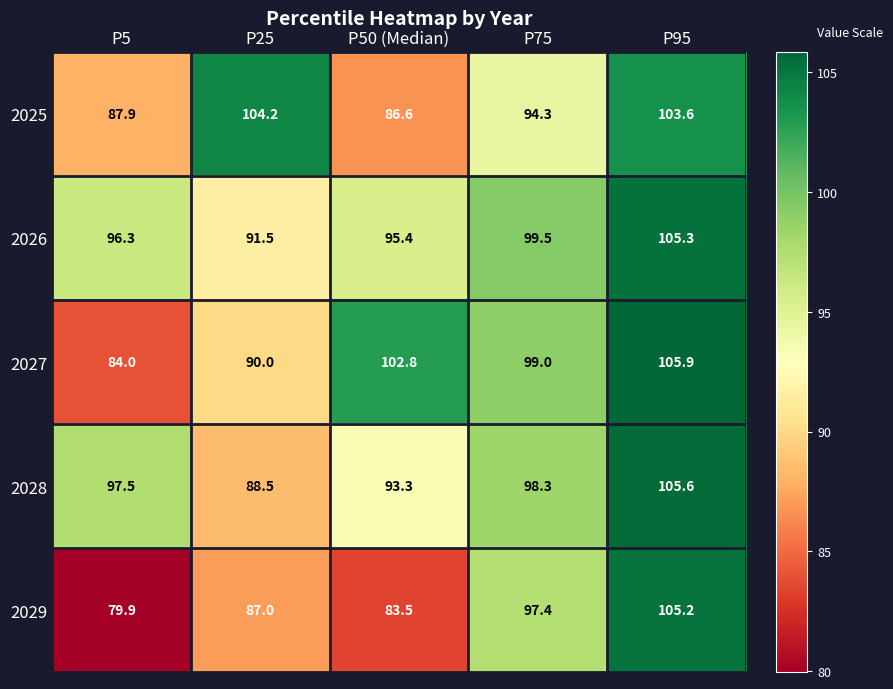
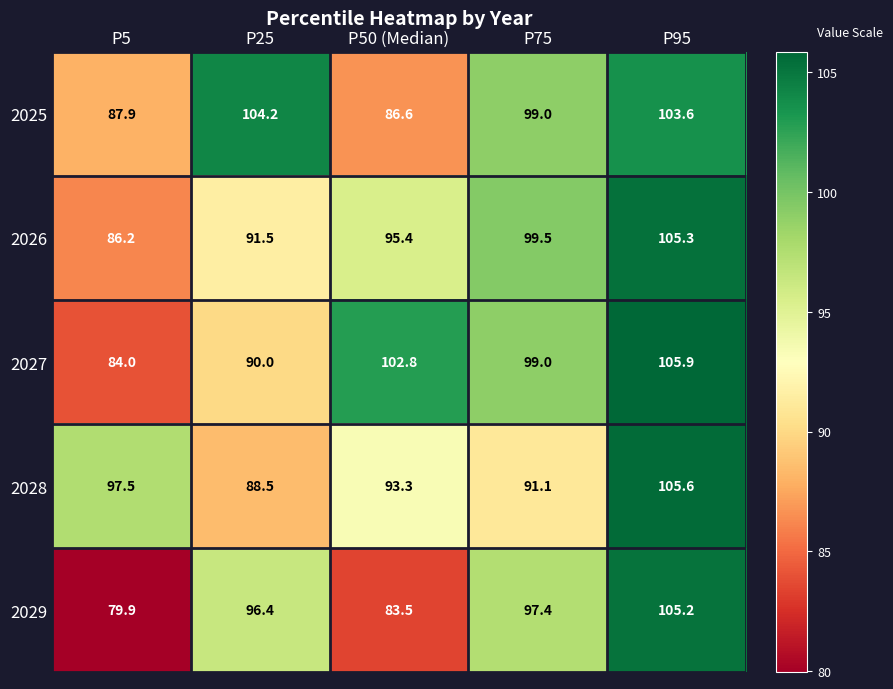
  {
    "2025": {
      "P5": 87.9,
      "P25": 104.2,
      "P50 (Median)": 86.6,
-     "P75": 94.3,
+     "P75": 99.0,
      "P95": 103.6
    },
    "2026": {
-     "P5": 96.3,
+     "P5": 86.2,
      "P25": 91.5,
      "P50 (Median)": 95.4,
      "P75": 99.5,
      "P95": 105.3
    },
    "2027": {
      "P5": 84.0,
      "P25": 90.0,
      "P50 (Median)": 102.8,
      "P75": 99.0,
      "P95": 105.9
    },
    "2028": {
      "P5": 97.5,
      "P25": 88.5,
      "P50 (Median)": 93.3,
-     "P75": 98.3,
+     "P75": 91.1,
      "P95": 105.6
    },
    "2029": {
      "P5": 79.9,
-     "P25": 87.0,
+     "P25": 96.4,
      "P50 (Median)": 83.5,
      "P75": 97.4,
      "P95": 105.2
    }
  }
